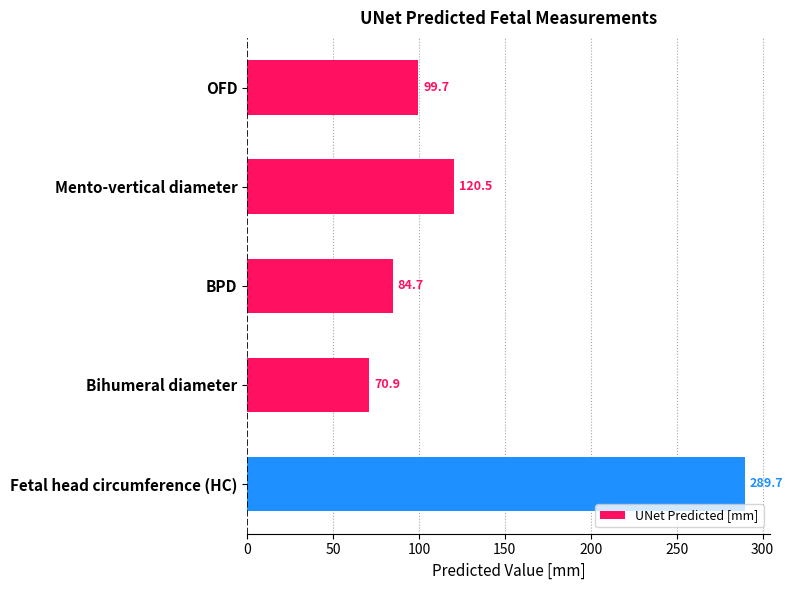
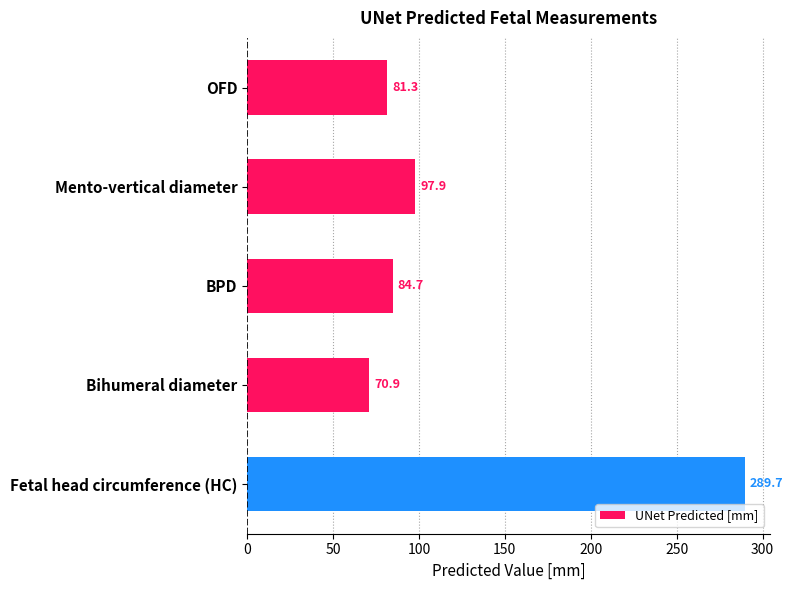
  {
-   "OFD": 99.7,
-   "Mento-vertical diameter": 120.5,
+   "OFD": 81.3,
+   "Mento-vertical diameter": 97.9,
    "BPD": 84.7,
    "Bihumeral diameter": 70.9,
    "Fetal head circumference (HC)": 289.7
  }
